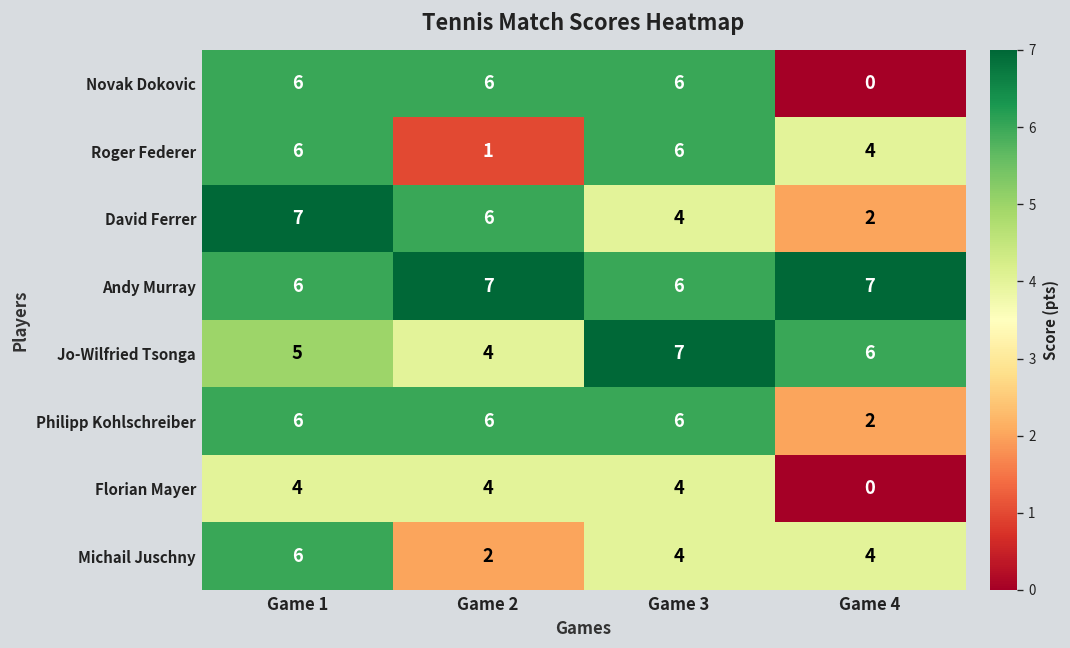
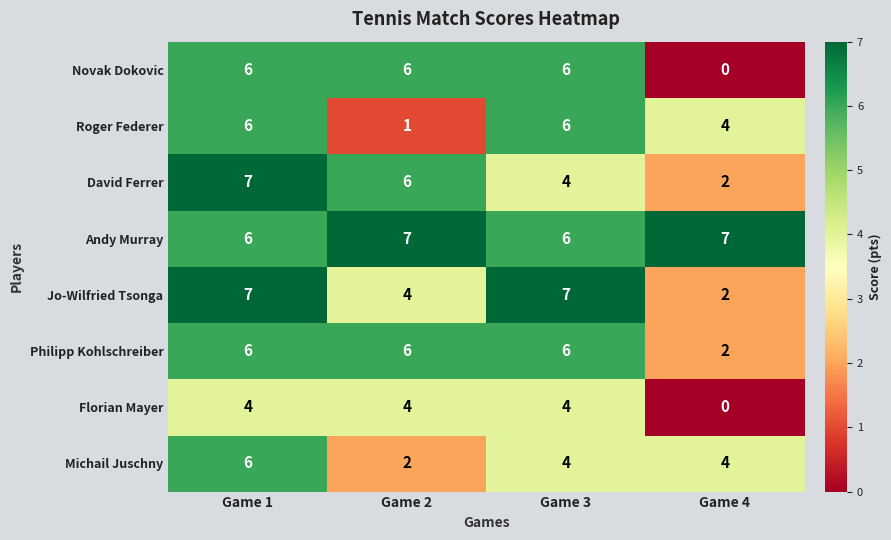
  {
    "Novak Dokovic": {
      "Game 1": 6,
      "Game 2": 6,
      "Game 3": 6,
      "Game 4": 0
    },
    "Roger Federer": {
      "Game 1": 6,
      "Game 2": 1,
      "Game 3": 6,
      "Game 4": 4
    },
    "David Ferrer": {
      "Game 1": 7,
      "Game 2": 6,
      "Game 3": 4,
      "Game 4": 2
    },
    "Andy Murray": {
      "Game 1": 6,
      "Game 2": 7,
      "Game 3": 6,
      "Game 4": 7
    },
    "Jo-Wilfried Tsonga": {
-     "Game 1": 5,
+     "Game 1": 7,
      "Game 2": 4,
      "Game 3": 7,
-     "Game 4": 6
+     "Game 4": 2
    },
    "Philipp Kohlschreiber": {
      "Game 1": 6,
      "Game 2": 6,
      "Game 3": 6,
      "Game 4": 2
    },
    "Florian Mayer": {
      "Game 1": 4,
      "Game 2": 4,
      "Game 3": 4,
      "Game 4": 0
    },
    "Michail Juschny": {
      "Game 1": 6,
      "Game 2": 2,
      "Game 3": 4,
      "Game 4": 4
    }
  }
